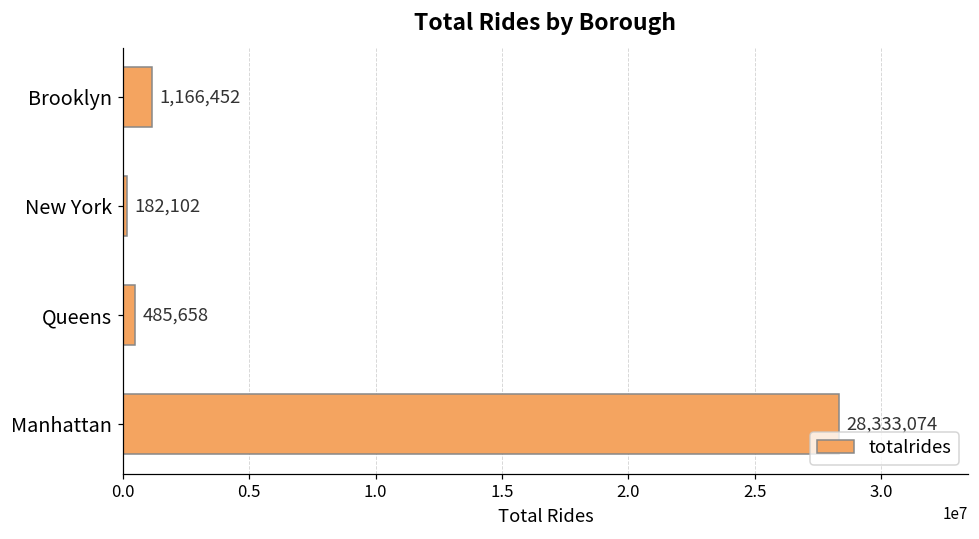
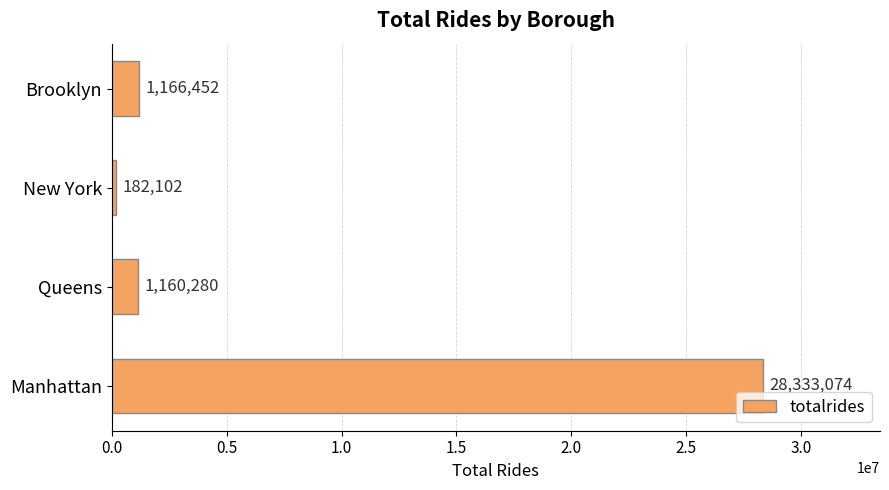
  {
    "Brooklyn": "1,166,452",
    "New York": "182,102",
-   "Queens": "485,658"
+   "Queens": "1,160,280"
  }
